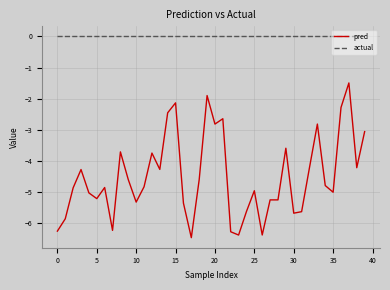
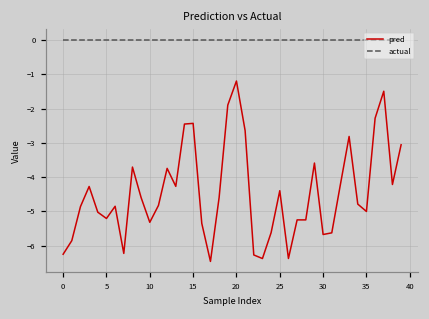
  {
    "pred": {
      "0": -6.3,
      "5": -5.2,
      "10": -5.3,
-     "15": -2.1,
-     "20": -2.8,
-     "25": -5.0,
+     "15": -2.4,
+     "20": -1.2,
+     "25": -4.4,
      "30": -5.7,
      "35": -5.0
    },
    "actual": {
      "0": 0.0,
      "5": 0.0,
      "10": 0.0,
      "15": 0.0,
      "20": 0.0,
      "25": 0.0,
      "30": 0.0
    }
  }
